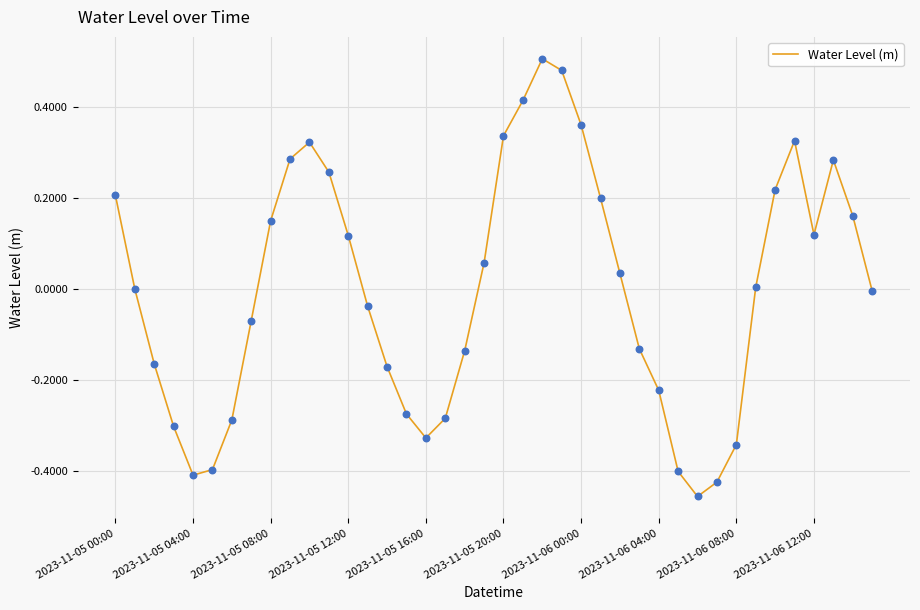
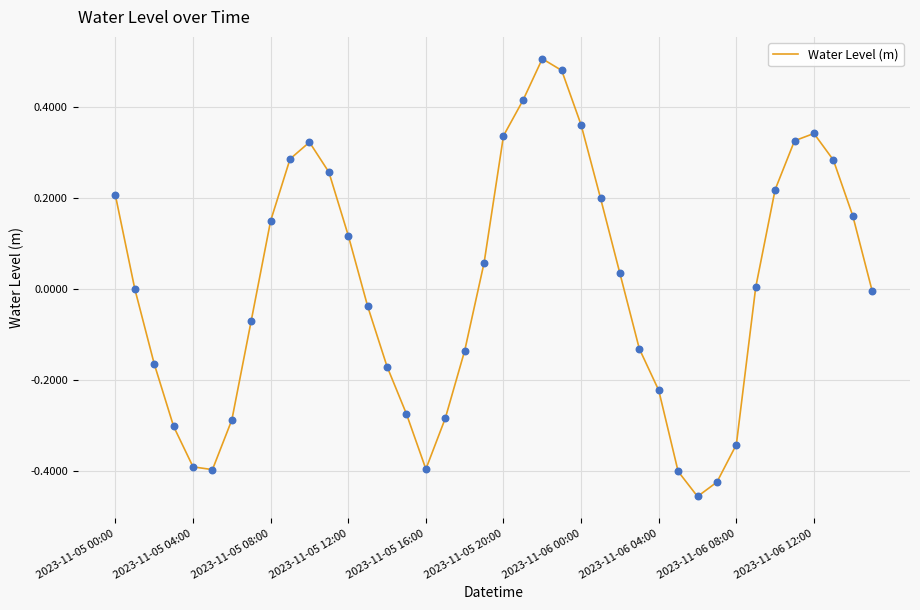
  {
    "2023-11-05 00:00": 0.21,
-   "2023-11-05 04:00": -0.41,
+   "2023-11-05 04:00": -0.39,
    "2023-11-05 08:00": 0.15,
    "2023-11-05 12:00": 0.12,
-   "2023-11-05 16:00": -0.33,
+   "2023-11-05 16:00": -0.40,
    "2023-11-05 20:00": 0.34,
    "2023-11-06 00:00": 0.36,
    "2023-11-06 04:00": -0.22,
    "2023-11-06 08:00": -0.34,
-   "2023-11-06 12:00": 0.12
+   "2023-11-06 12:00": 0.34
  }
